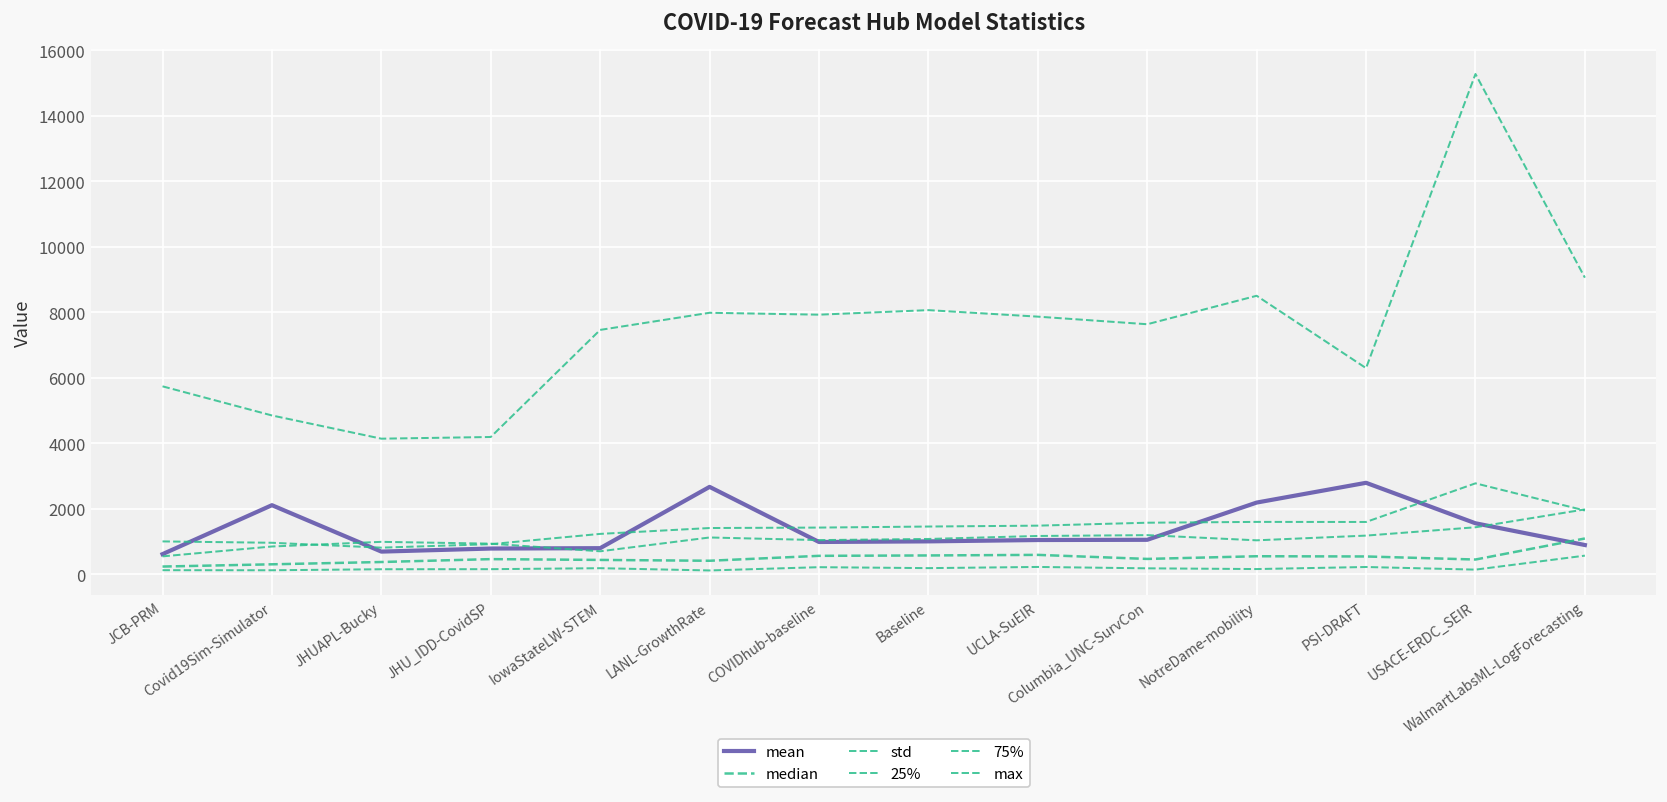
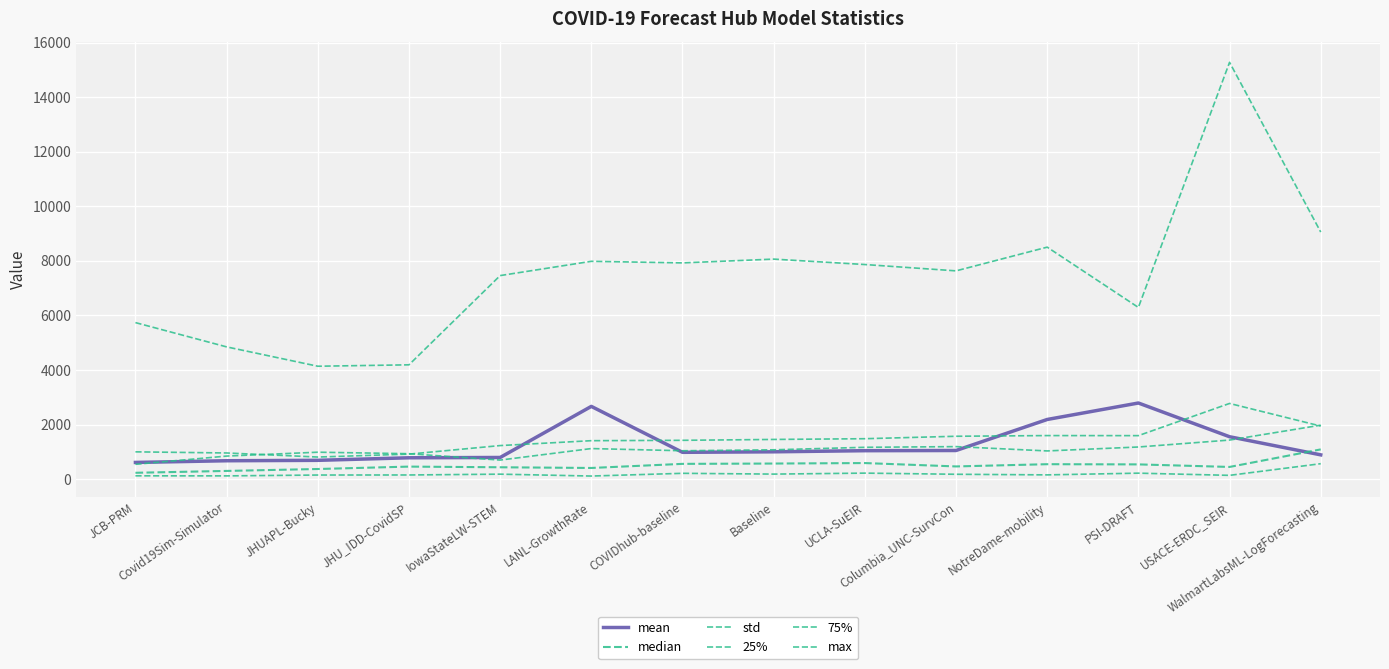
  {
    "mean": {
-     "Covid19Sim-Simulator": 2100,
+     "Covid19Sim-Simulator": 700,
      "JHUAPL-Bucky": 700,
      "JHU_IDD-CovidSP": 800,
      "IowaStateLW-STEM": 800,
      "LANL-GrowthRate": 2700,
      "UCLA-SuEIR": 1000,
      "Columbia_UNC-SurvCon": 1100,
      "NotreDame-mobility": 2200,
      "PSI-DRAFT": 2800,
      "USACE-ERDC_SEIR": 1600,
      "WalmartLabsML-LogForecasting": 900
    }
  }
